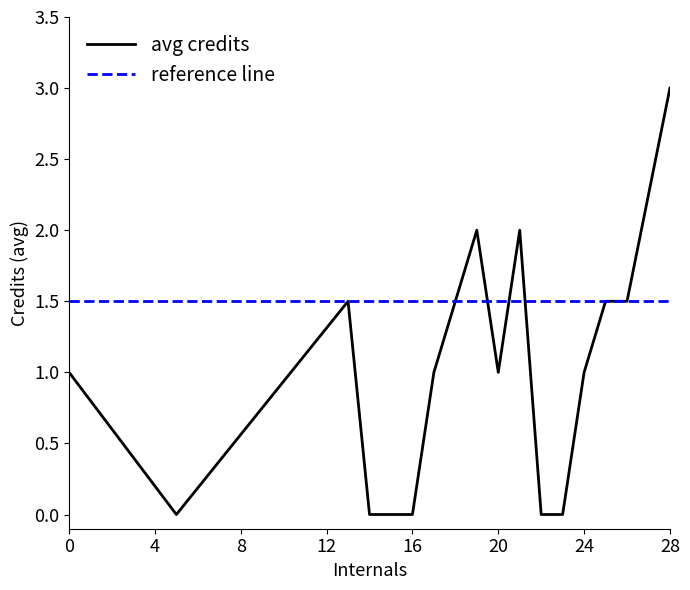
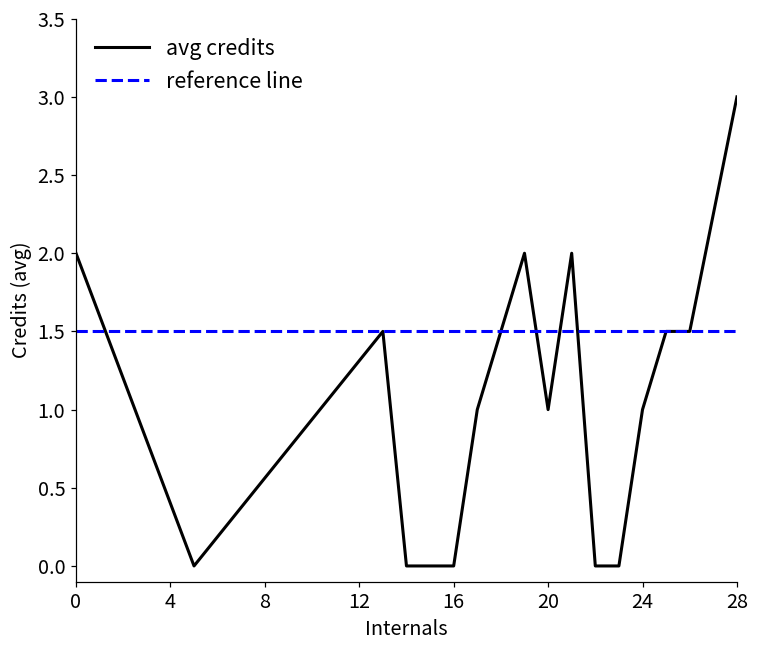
  {
    "avg credits": {
-     "0": 1,
+     "0": 2,
      "16": 0,
      "20": 1,
      "24": 1,
      "28": 3
    },
    "reference line": {
      "0": 1.50,
      "16": 1.50,
      "20": 1.50,
      "24": 1.50,
      "28": 1.50
    }
  }
